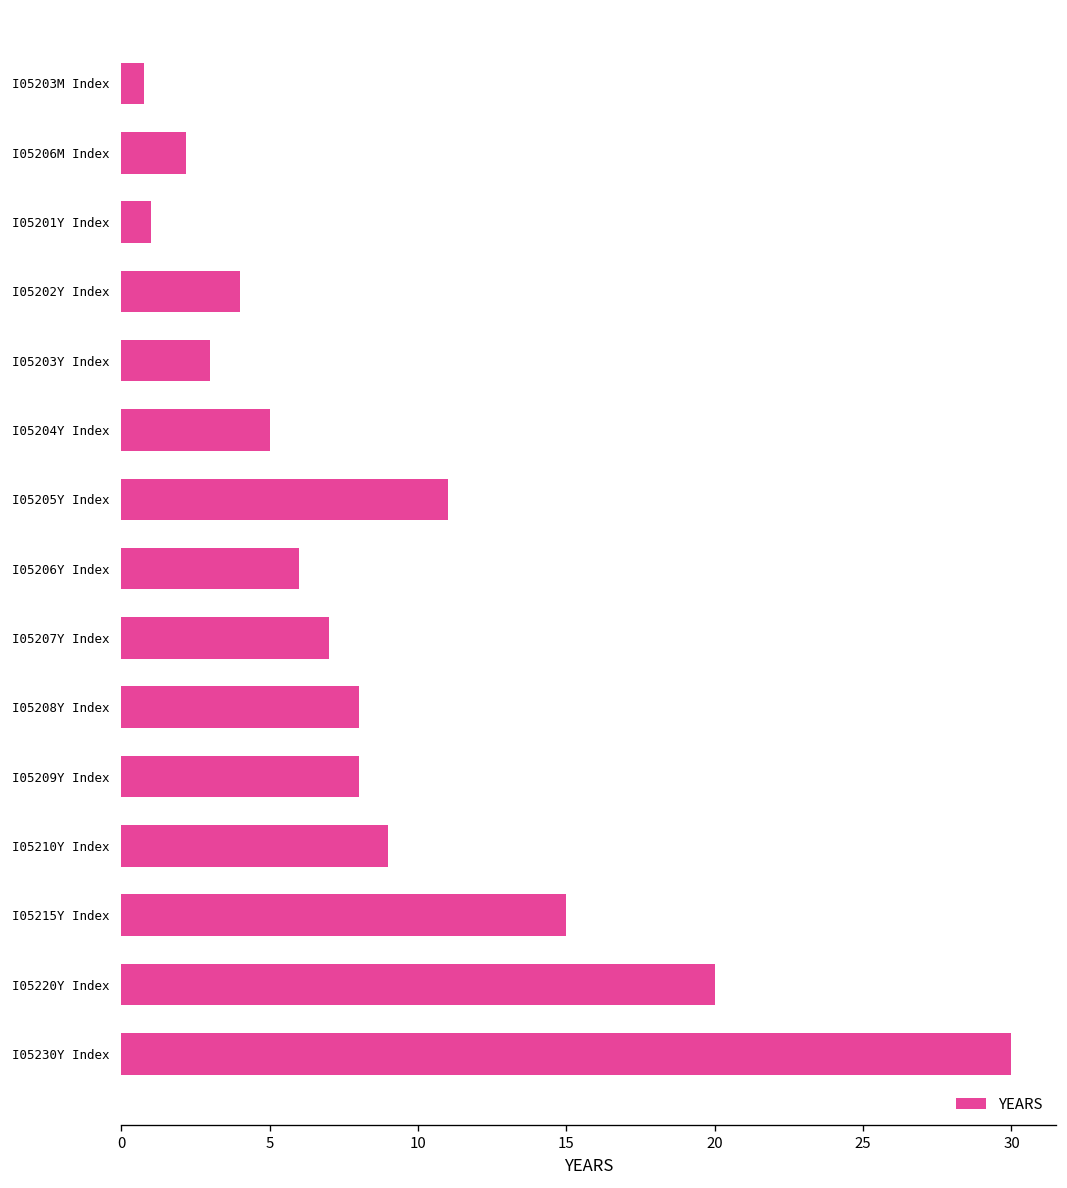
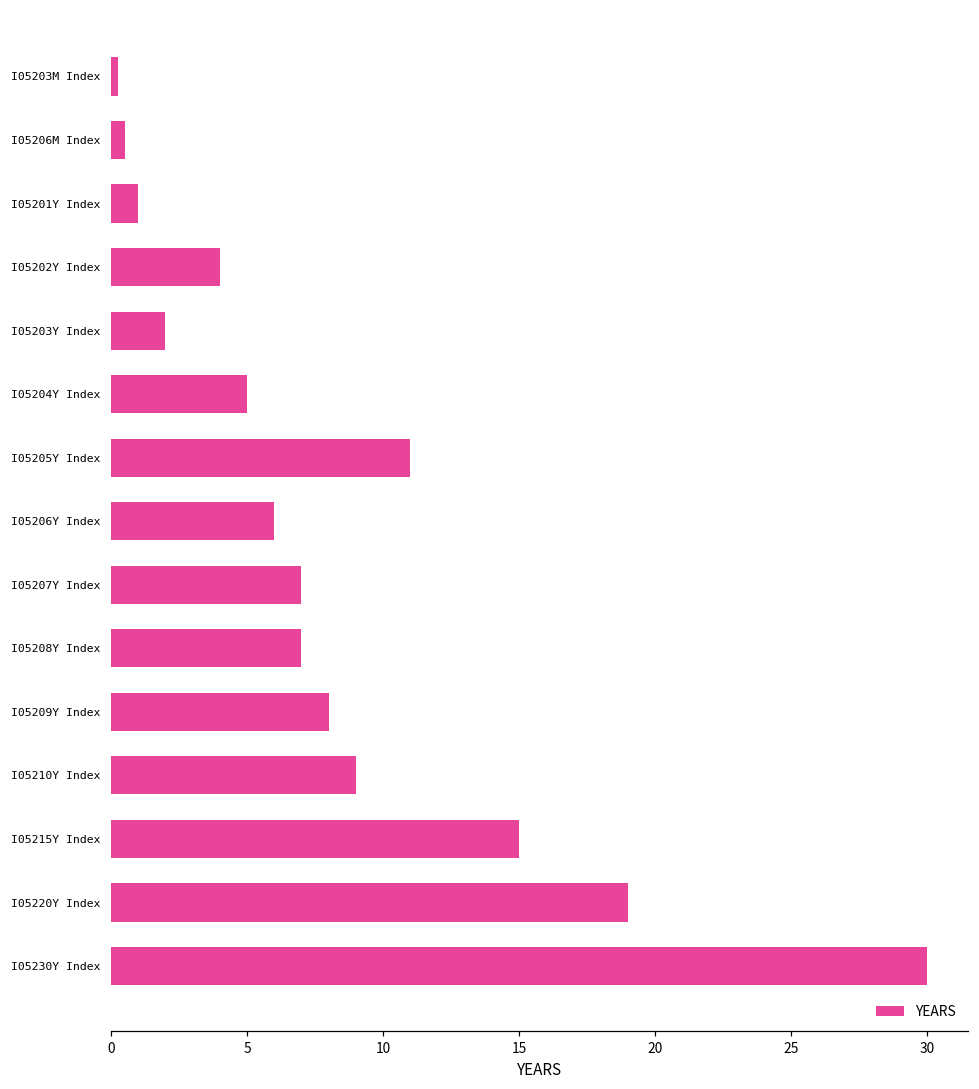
  {
-   "I05203M Index": 0.8,
-   "I05206M Index": 2.2,
+   "I05203M Index": 0.3,
+   "I05206M Index": 0.5,
    "I05201Y Index": 1.0,
    "I05202Y Index": 4.0,
-   "I05203Y Index": 3,
+   "I05203Y Index": 2,
    "I05204Y Index": 5.0,
    "I05205Y Index": 11.0,
    "I05206Y Index": 6.0,
    "I05207Y Index": 7.0,
-   "I05208Y Index": 8,
+   "I05208Y Index": 7,
    "I05209Y Index": 8.0,
    "I05210Y Index": 9.0,
    "I05215Y Index": 15.0,
-   "I05220Y Index": 20,
+   "I05220Y Index": 19,
    "I05230Y Index": 30.0
  }
